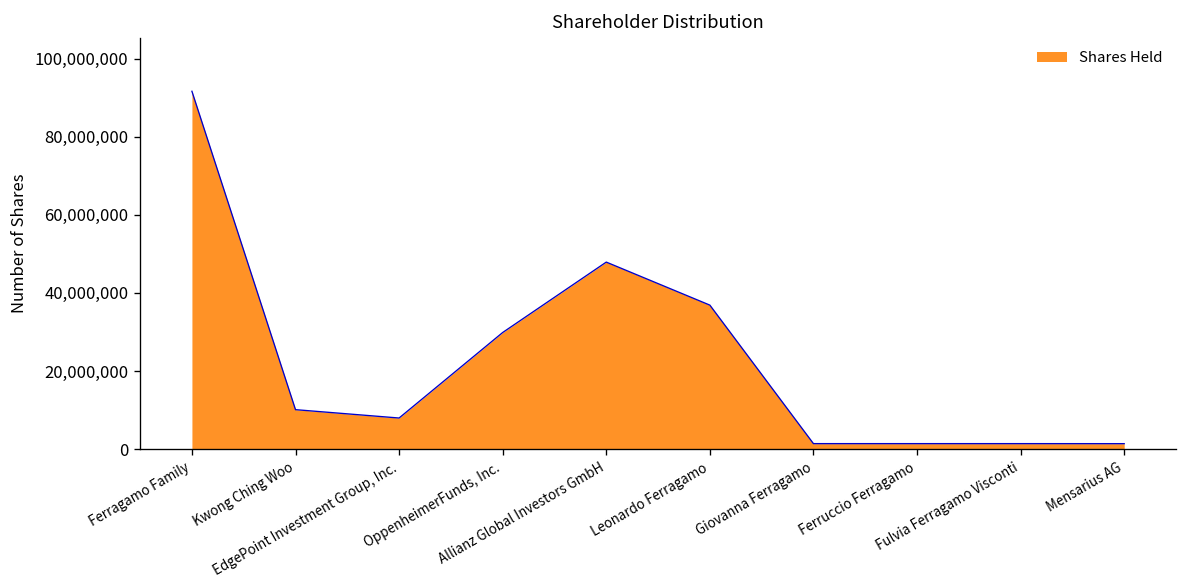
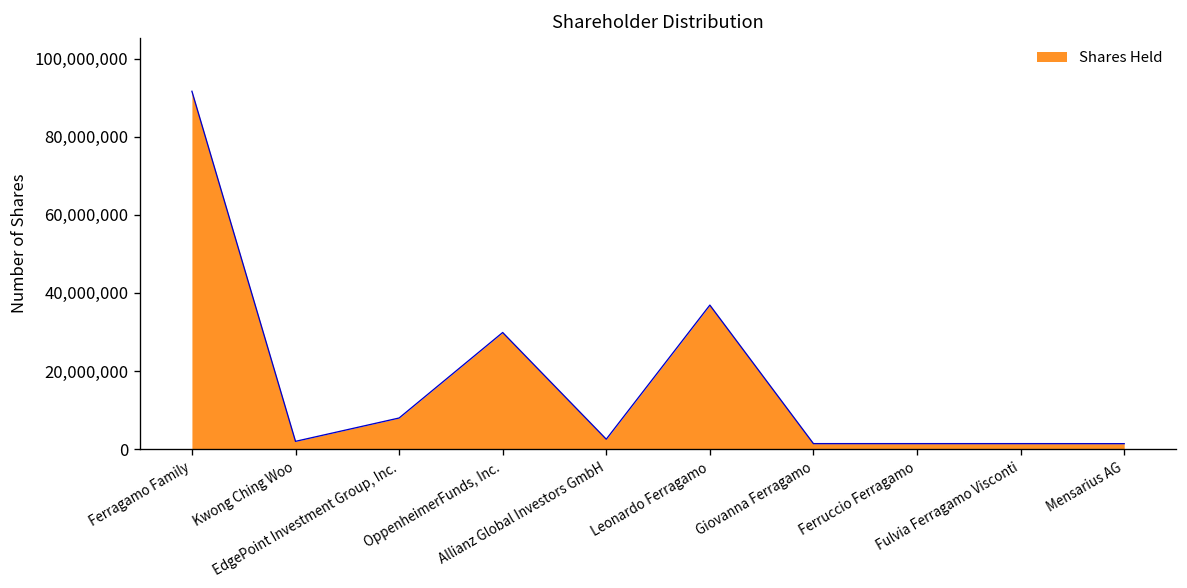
  {
    "Ferragamo Family": "92,000,000",
-   "Kwong Ching Woo": "10,000,000",
+   "Kwong Ching Woo": "2,000,000",
    "EdgePoint Investment Group, Inc.": "8,000,000",
    "OppenheimerFunds, Inc.": "30,000,000",
-   "Allianz Global Investors GmbH": "48,000,000",
+   "Allianz Global Investors GmbH": "3,000,000",
    "Leonardo Ferragamo": "37,000,000",
    "Giovanna Ferragamo": "1,000,000",
    "Ferruccio Ferragamo": "1,000,000",
    "Fulvia Ferragamo Visconti": "1,000,000",
    "Mensarius AG": "1,000,000"
  }
